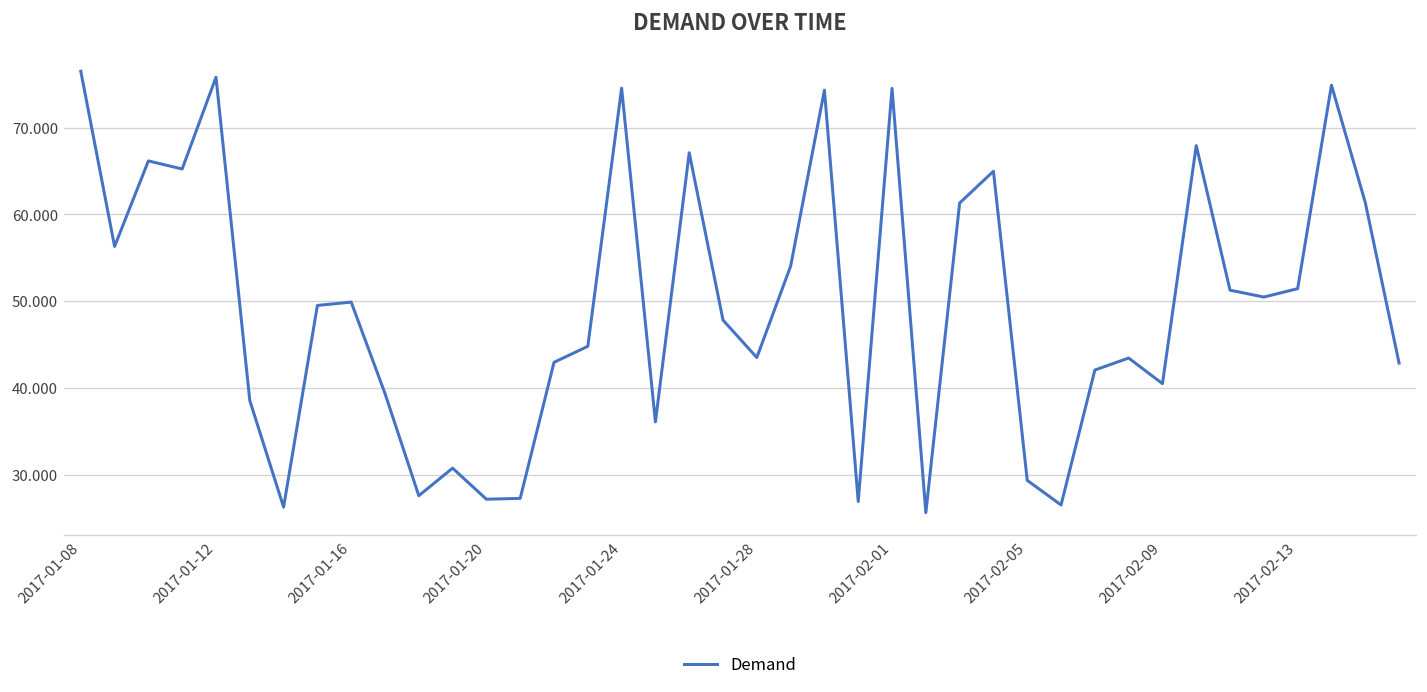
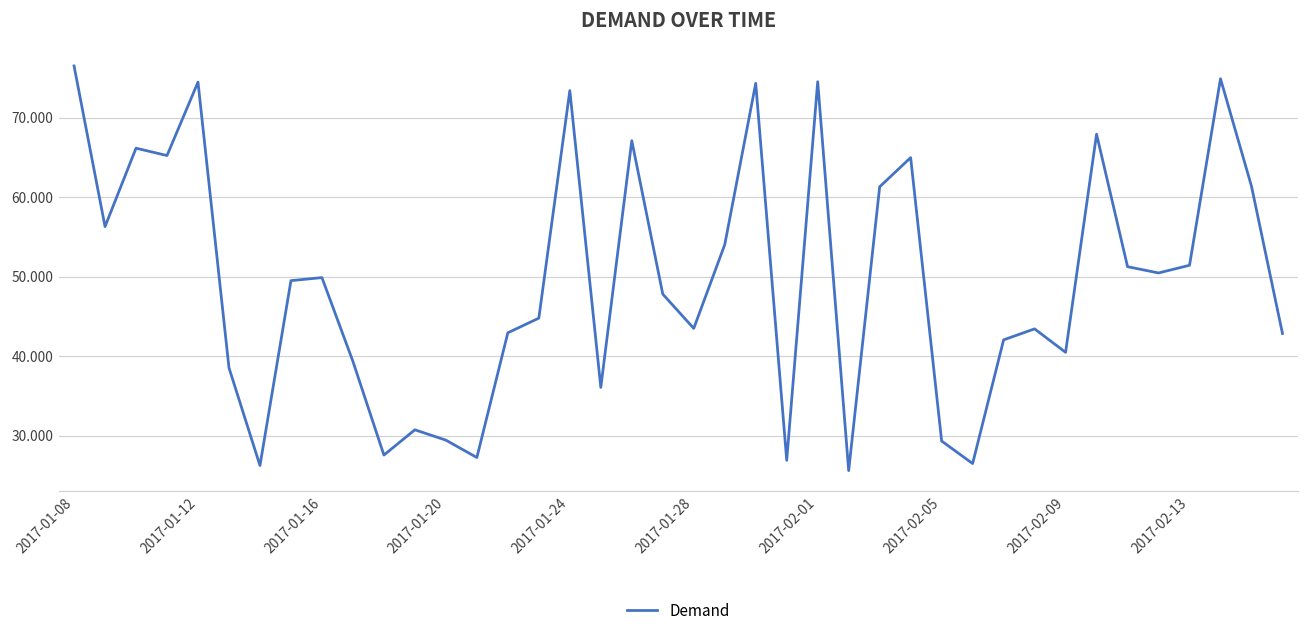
  {
    "2017-01-08": 76,
-   "2017-01-12": 76,
+   "2017-01-12": 74,
    "2017-01-16": 50,
-   "2017-01-20": 27,
-   "2017-01-24": 75,
+   "2017-01-20": 29,
+   "2017-01-24": 73,
    "2017-01-28": 43,
    "2017-02-01": 75,
    "2017-02-05": 29,
    "2017-02-09": 40,
    "2017-02-13": 51
  }
